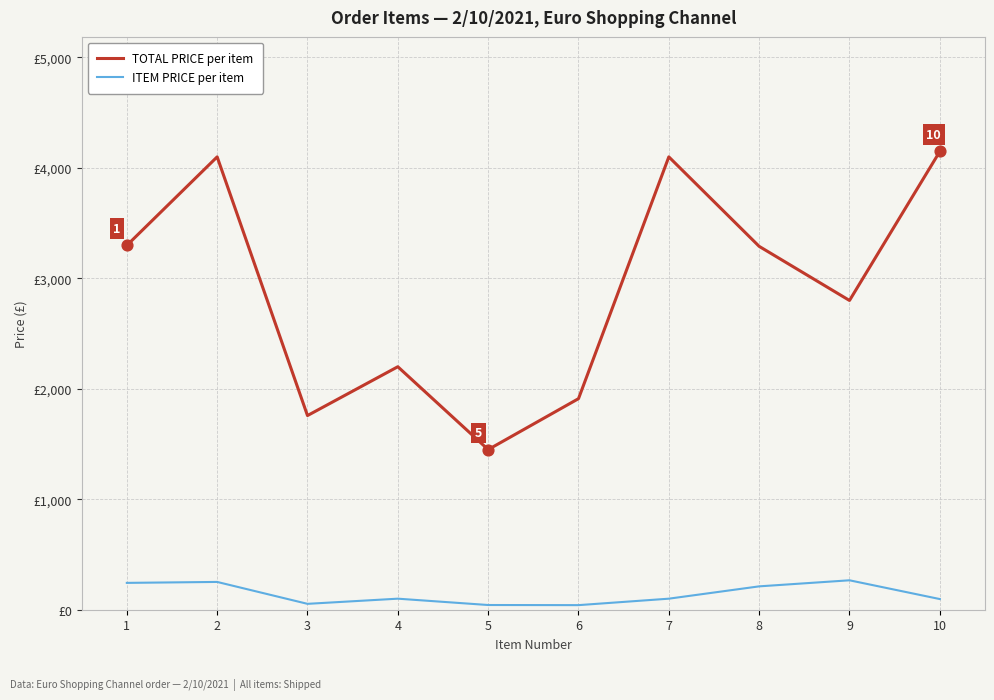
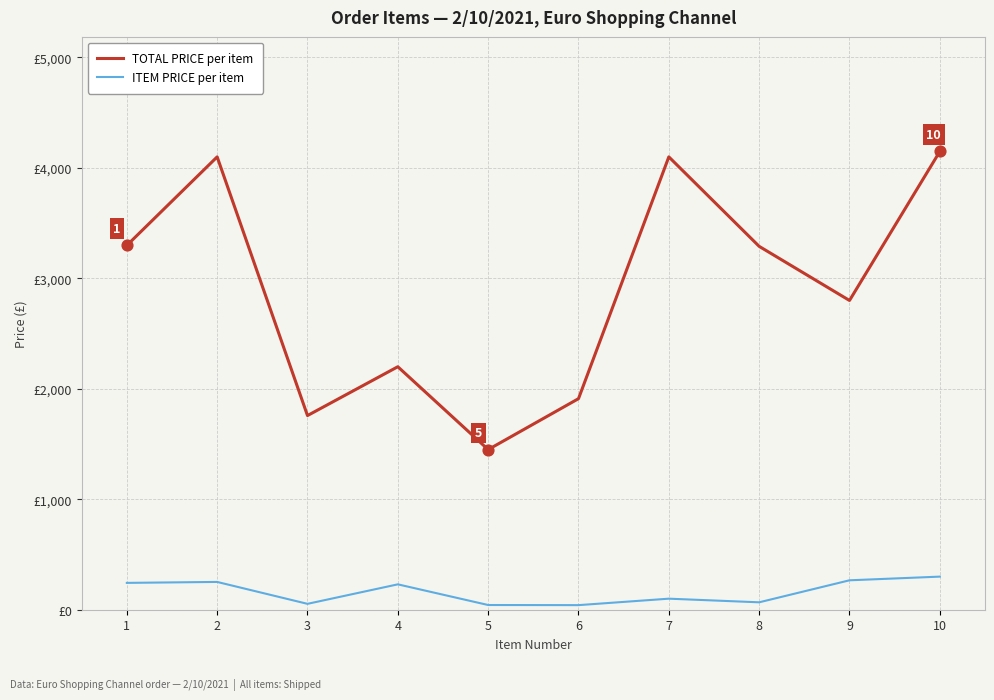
  {
    "ITEM PRICE per item": {
      "1": "£240",
      "2": "£250",
      "3": "£50",
-     "4": "£100",
+     "4": "£230",
      "5": "£40",
      "6": "£40",
      "7": "£100",
-     "8": "£210",
+     "8": "£70",
      "9": "£270",
-     "10": "£100"
+     "10": "£300"
    }
  }
